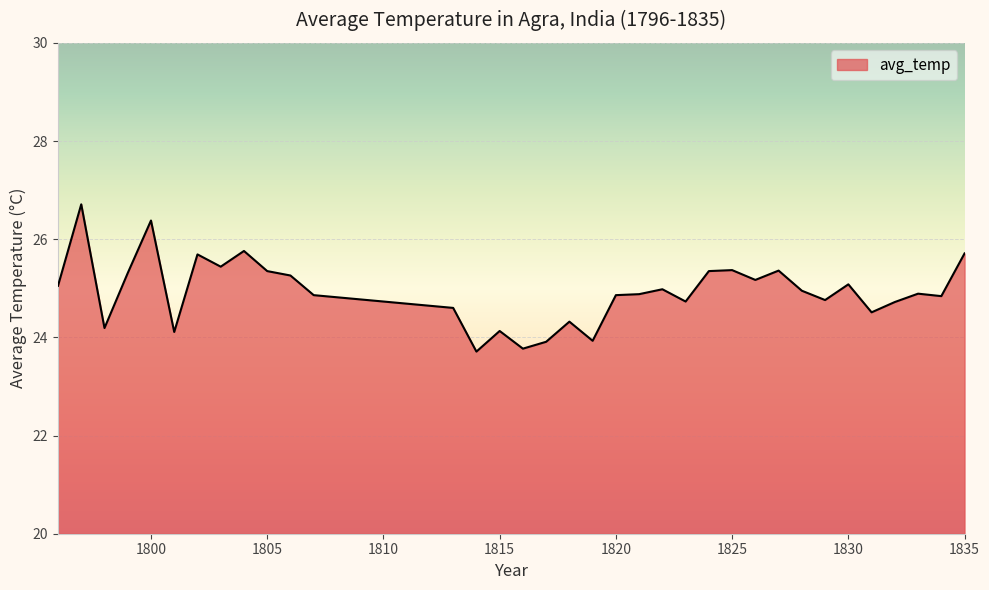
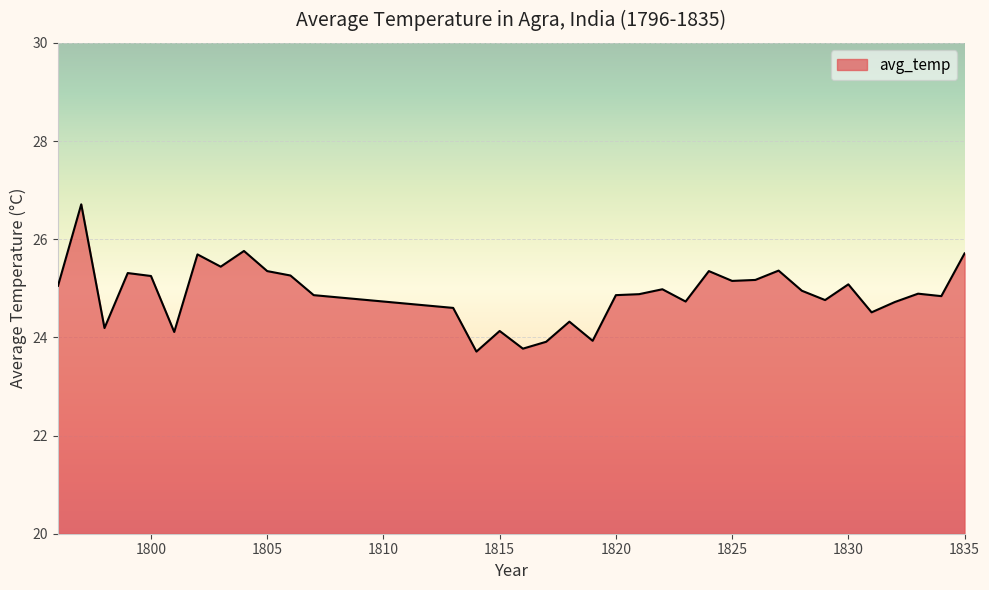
  {
-   "1800": 26.4,
+   "1800": 25.3,
    "1805": 25.4,
    "1815": 24.1,
    "1820": 24.9,
-   "1825": 25.4,
+   "1825": 25.2,
    "1830": 25.1,
    "1835": 25.7
  }
